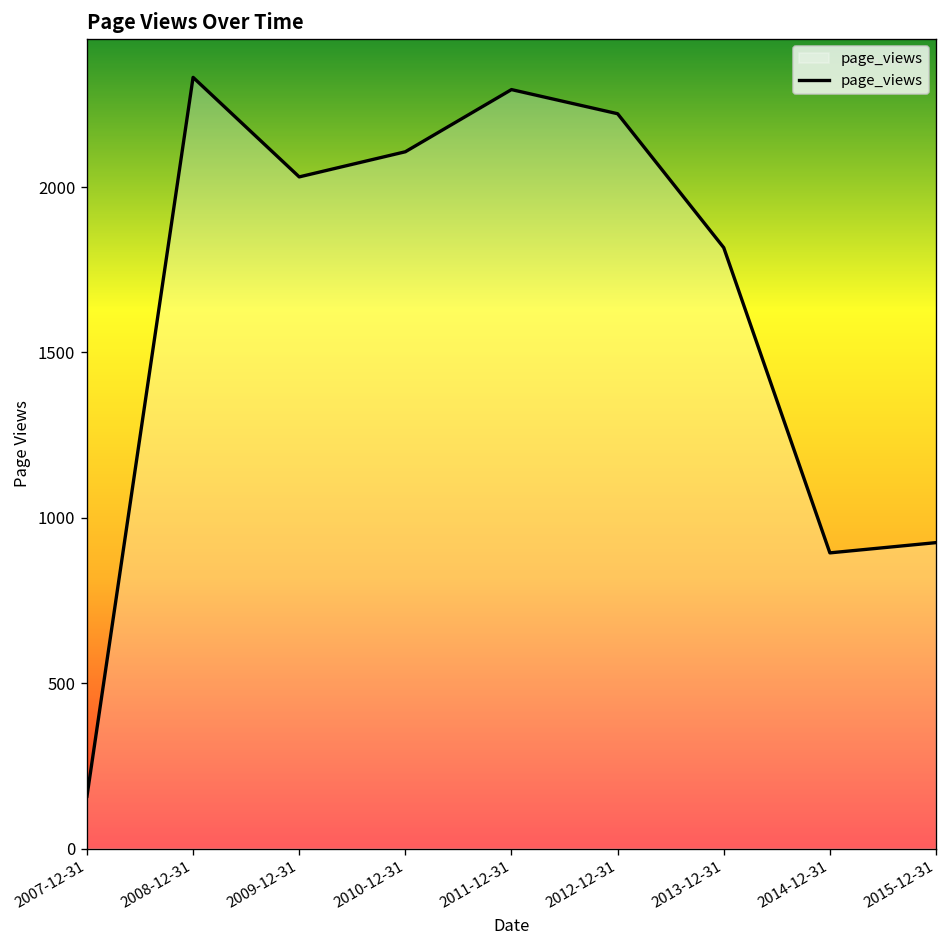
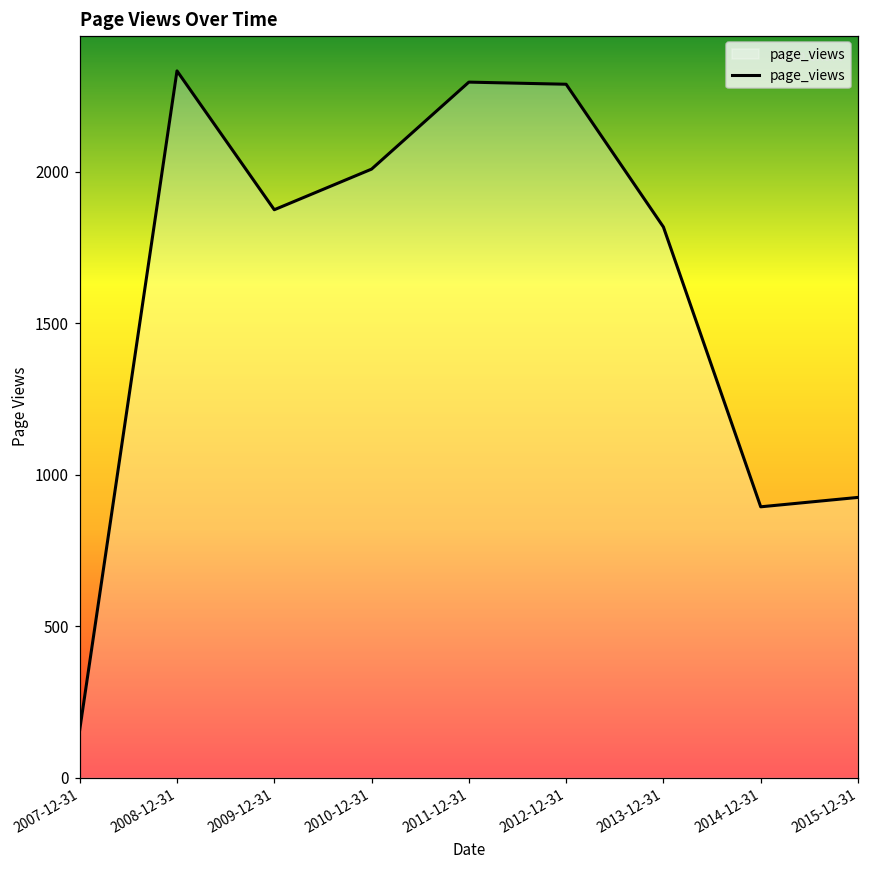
  {
    "2007-12-31": 160,
    "2008-12-31": 2330,
-   "2009-12-31": 2030,
-   "2010-12-31": 2110,
+   "2009-12-31": 1870,
+   "2010-12-31": 2010,
    "2011-12-31": 2300,
-   "2012-12-31": 2220,
+   "2012-12-31": 2290,
    "2013-12-31": 1820,
    "2014-12-31": 890,
    "2015-12-31": 930
  }
